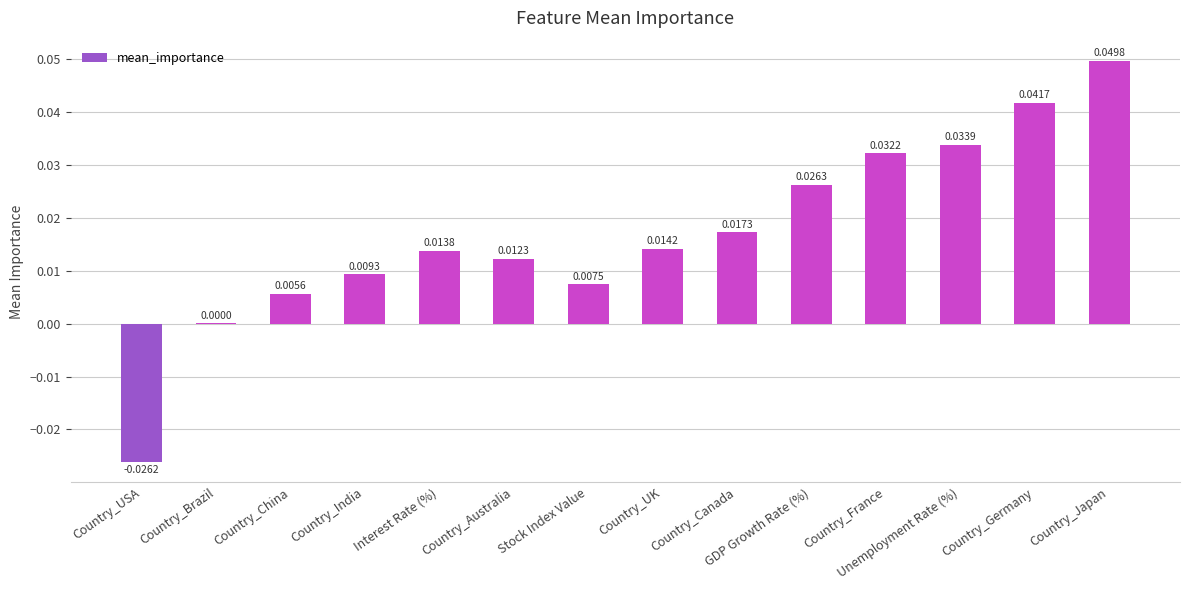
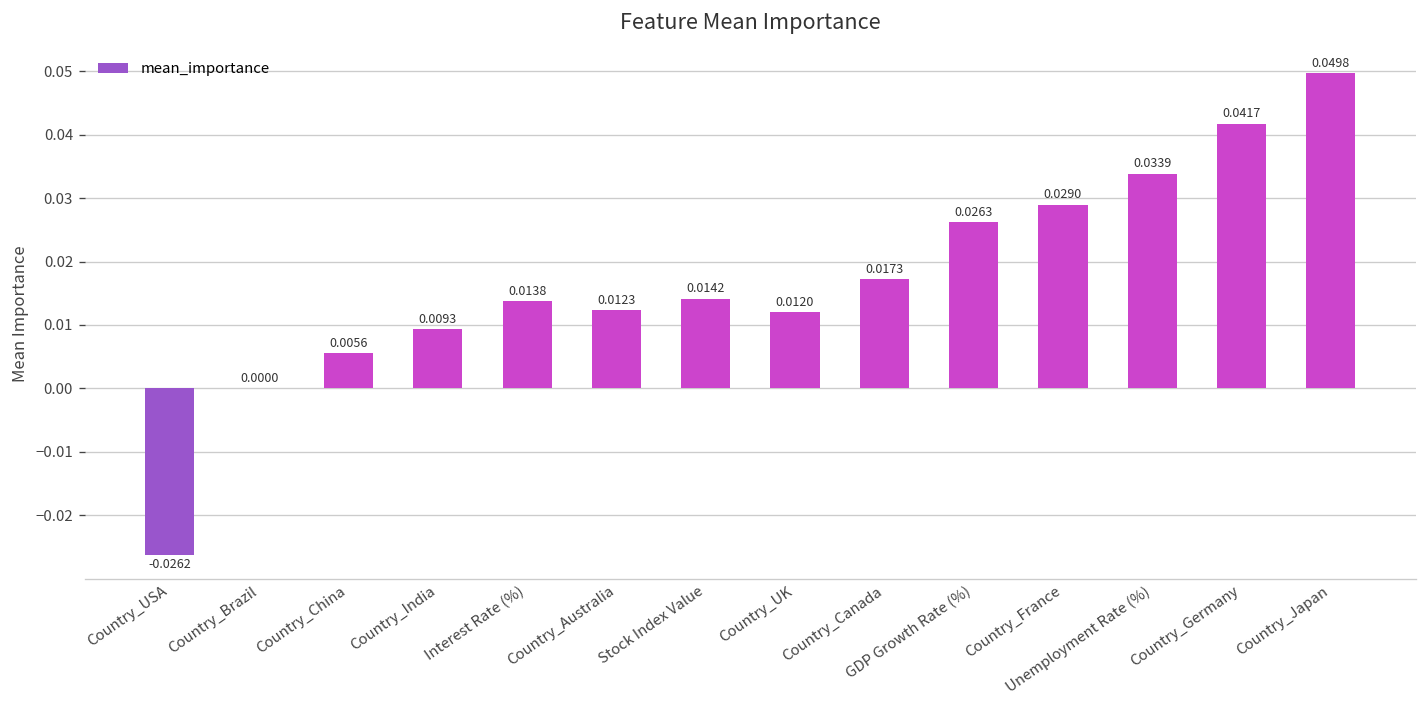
  {
    "Country_USA": -0.0262,
    "Country_Brazil": 0.0000,
    "Country_China": 0.0056,
    "Country_India": 0.0093,
    "Interest Rate (%)": 0.0138,
    "Country_Australia": 0.0123,
-   "Stock Index Value": 0.0075,
-   "Country_UK": 0.0142,
+   "Stock Index Value": 0.0142,
+   "Country_UK": 0.0120,
    "Country_Canada": 0.0173,
    "GDP Growth Rate (%)": 0.0263,
-   "Country_France": 0.0322,
+   "Country_France": 0.0290,
    "Unemployment Rate (%)": 0.0339,
    "Country_Germany": 0.0417,
    "Country_Japan": 0.0498
  }
